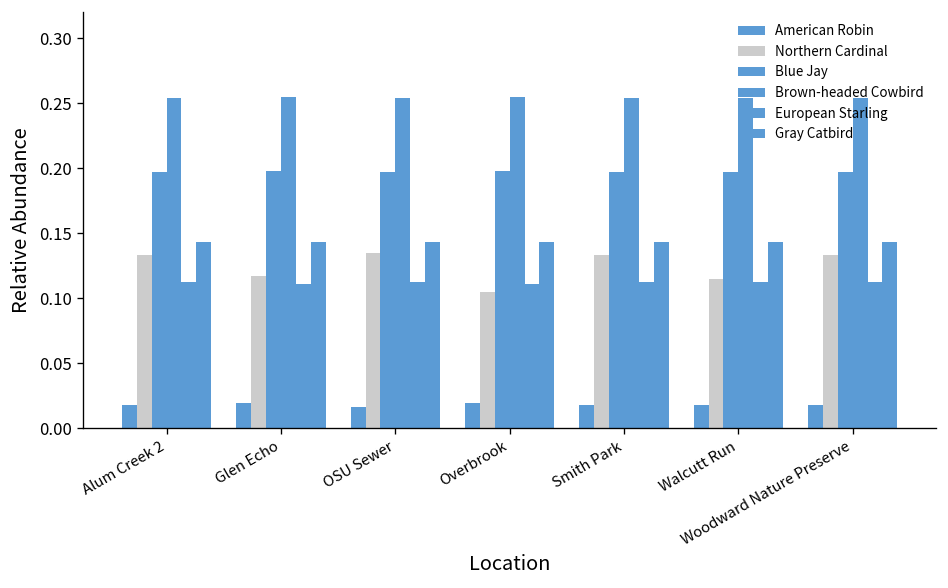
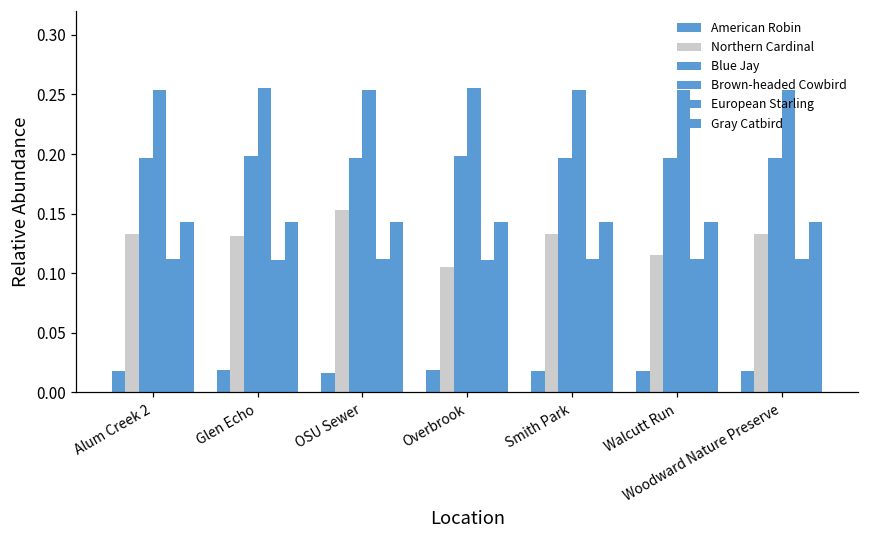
  {
    "Northern Cardinal": {
      "Alum Creek 2": 0.133,
-     "Glen Echo": 0.117,
-     "OSU Sewer": 0.135,
+     "Glen Echo": 0.131,
+     "OSU Sewer": 0.153,
      "Overbrook": 0.105,
      "Smith Park": 0.133,
      "Walcutt Run": 0.115,
      "Woodward Nature Preserve": 0.133
    }
  }
